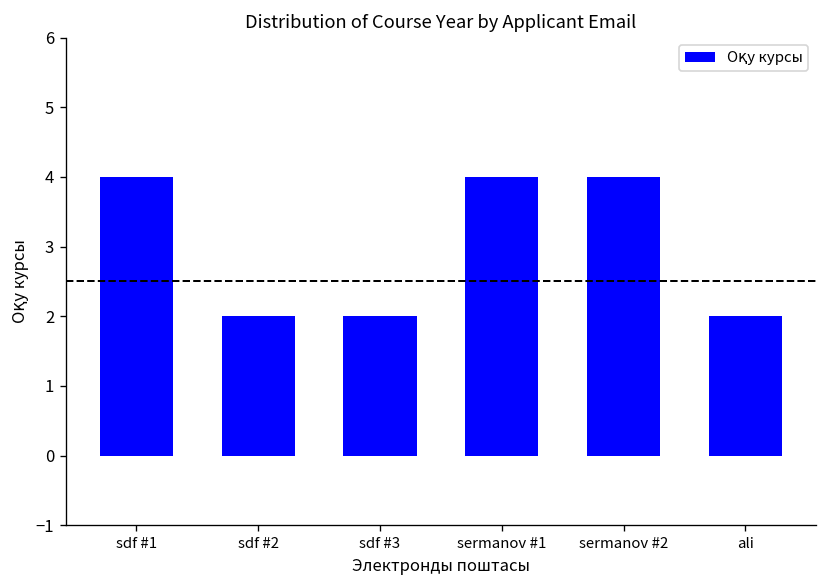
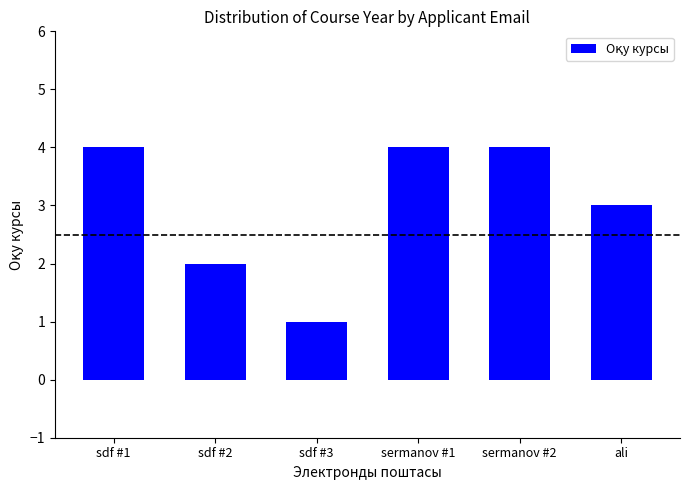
  {
    "sdf #1": 4,
    "sdf #2": 2,
-   "sdf #3": 2,
+   "sdf #3": 1,
    "sermanov #1": 4,
    "sermanov #2": 4,
-   "ali": 2
+   "ali": 3
  }
